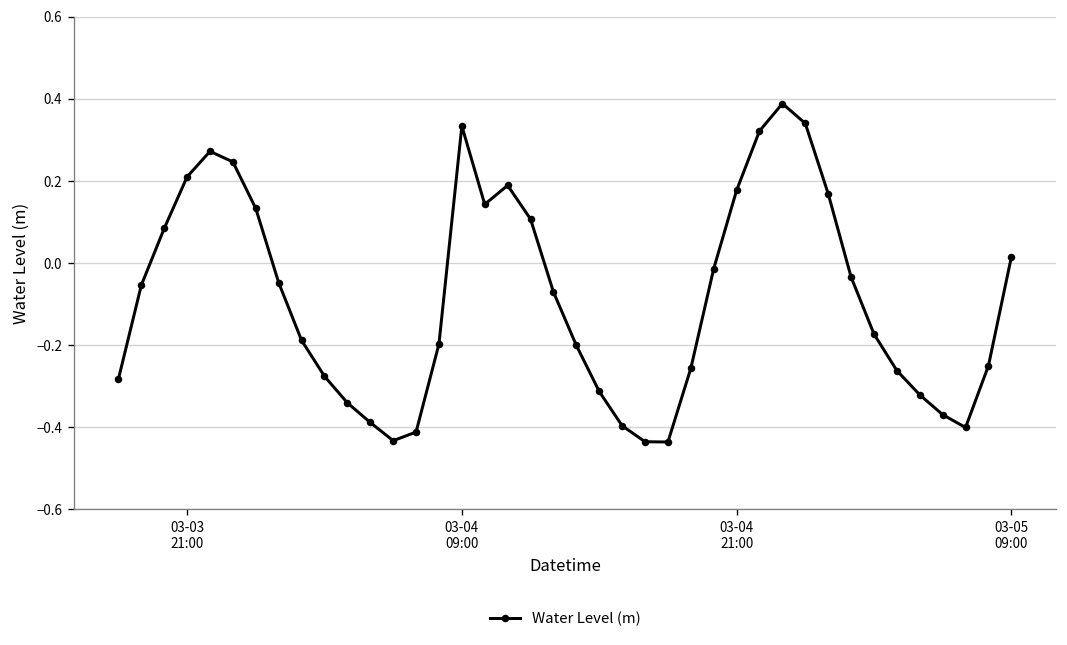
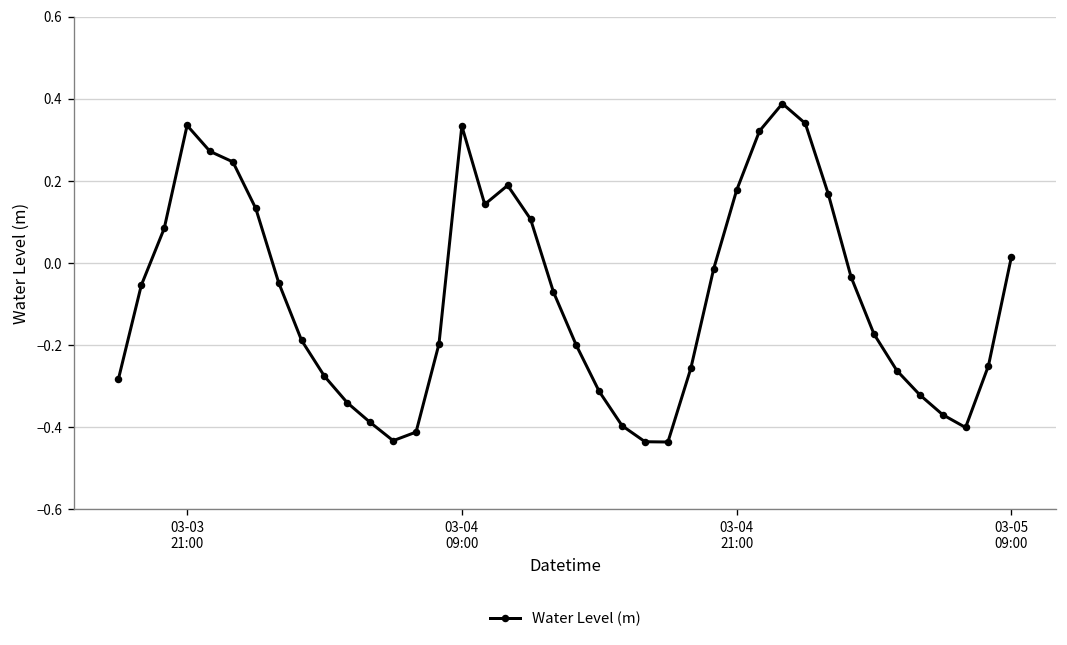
  {
-   "03-03 21:00": 0.21,
+   "03-03 21:00": 0.33,
    "03-04 09:00": 0.33,
    "03-04 21:00": 0.18,
    "03-05 09:00": 0.01
  }
